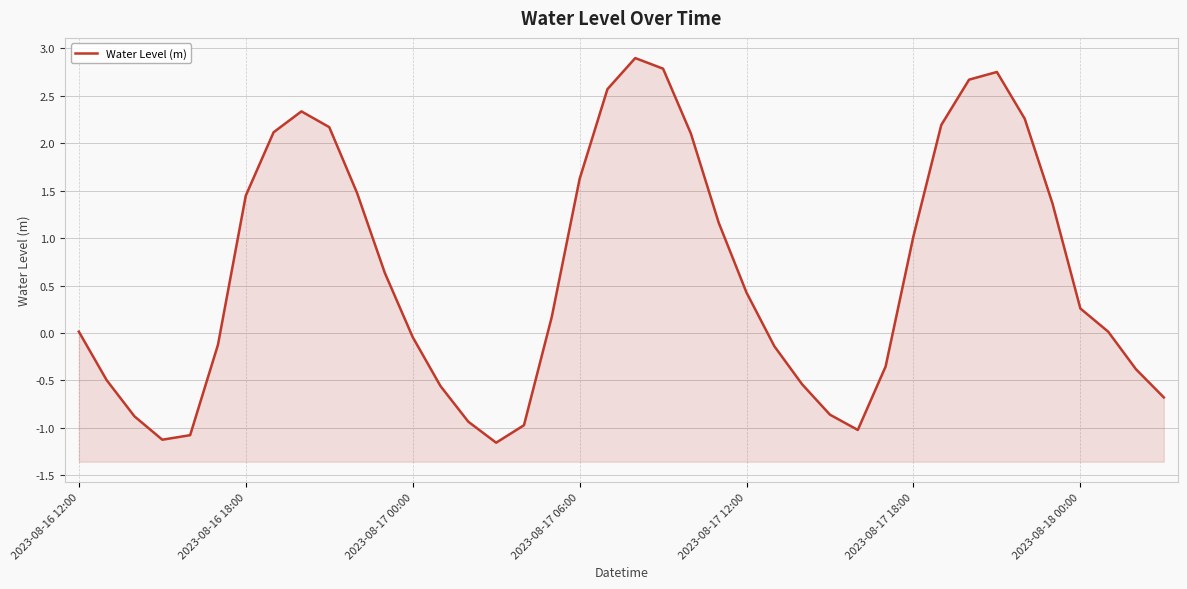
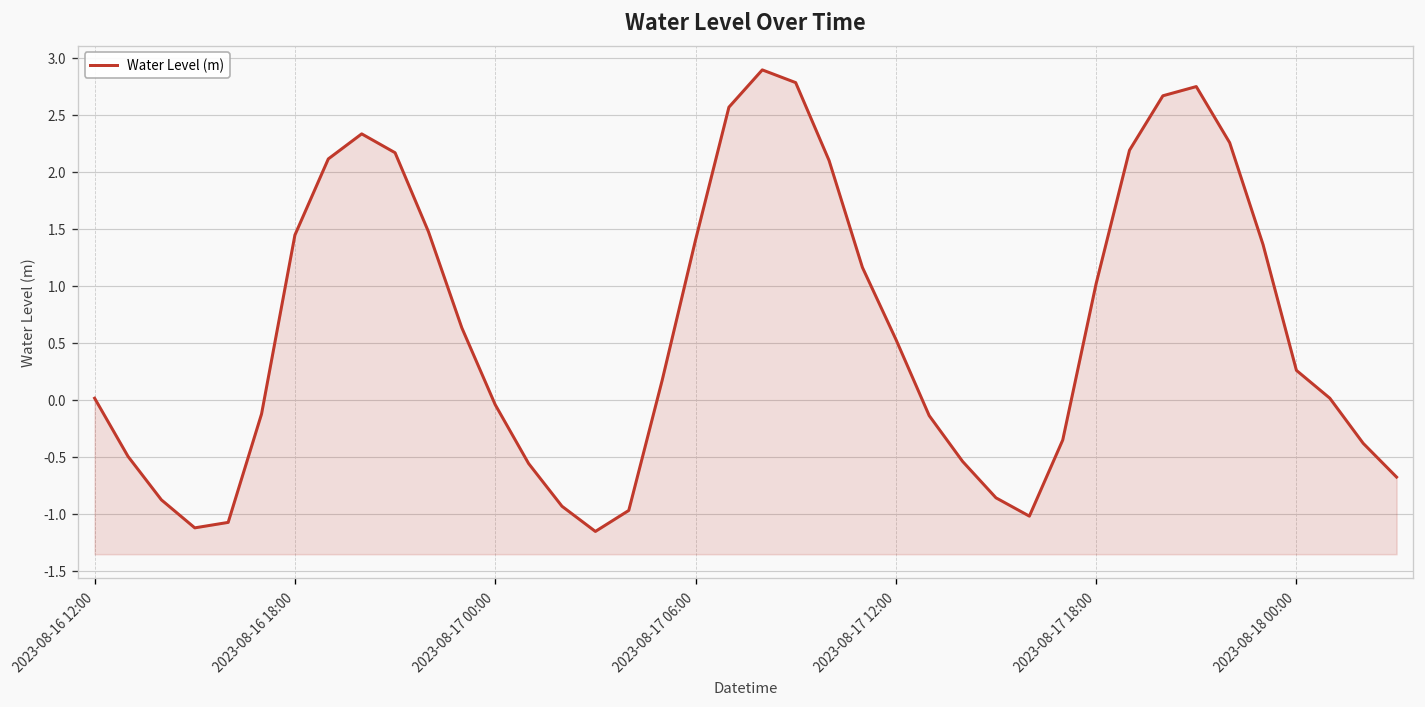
  {
    "2023-08-16 12:00": 0.0,
    "2023-08-16 18:00": 1.4,
    "2023-08-17 00:00": 0.0,
-   "2023-08-17 06:00": 1.6,
-   "2023-08-17 12:00": 0.4,
+   "2023-08-17 06:00": 1.4,
+   "2023-08-17 12:00": 0.5,
    "2023-08-17 18:00": 1.0,
    "2023-08-18 00:00": 0.3
  }
